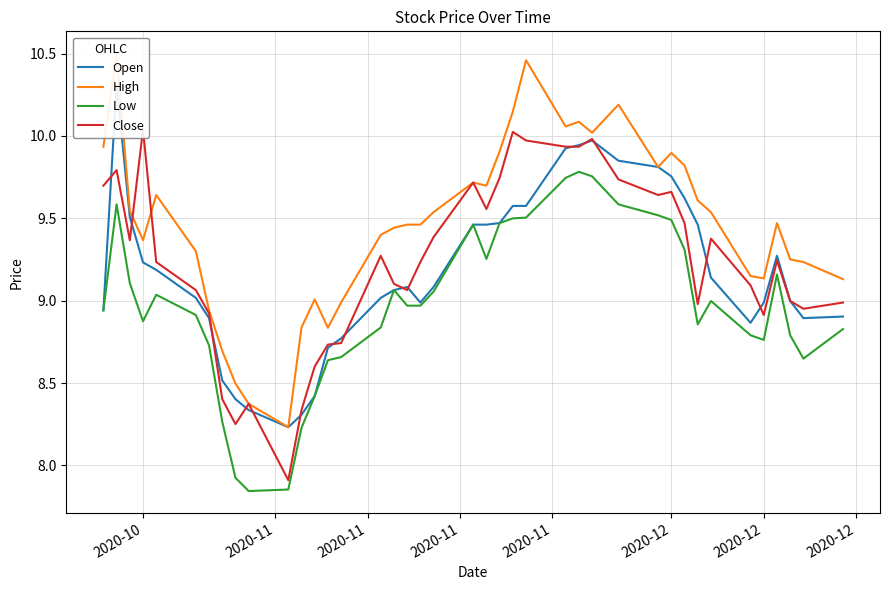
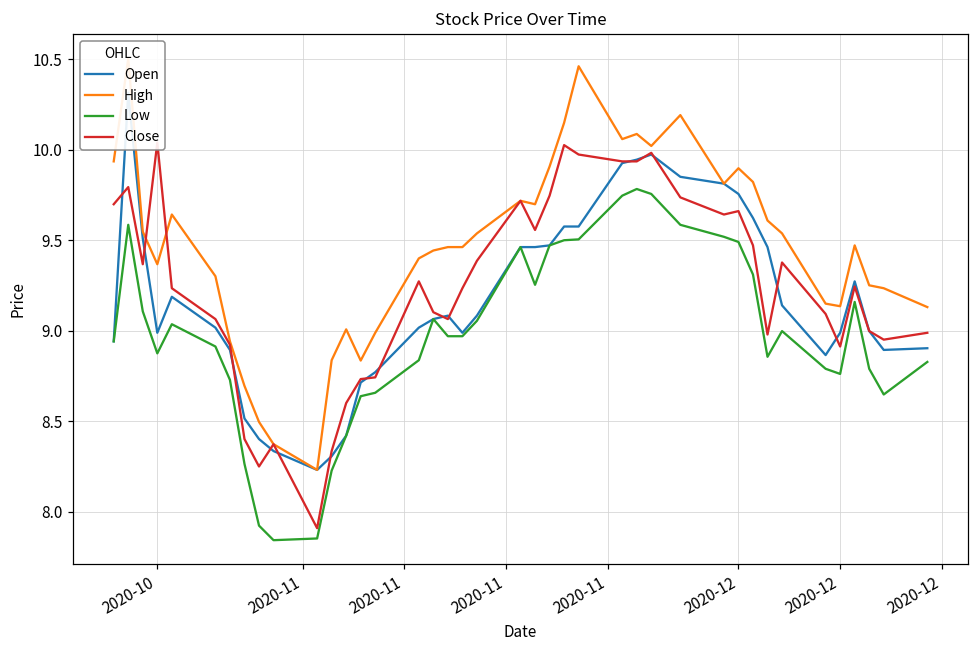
  {
    "Open": {
-     "2020-10": 9.23
+     "2020-10": 8.99
    },
    "High": {
      "2020-10": 9.37
    },
    "Low": {
      "2020-10": 8.88
    }
  }
